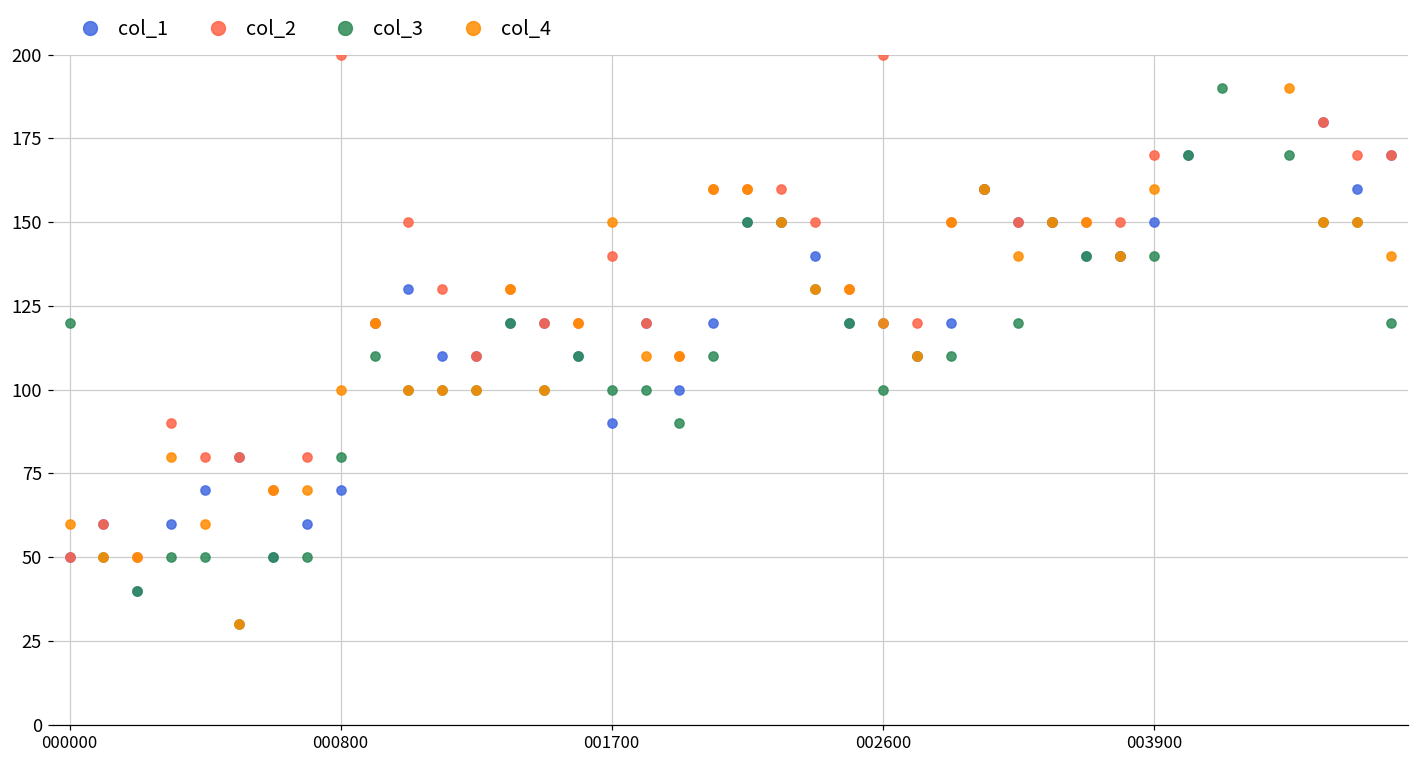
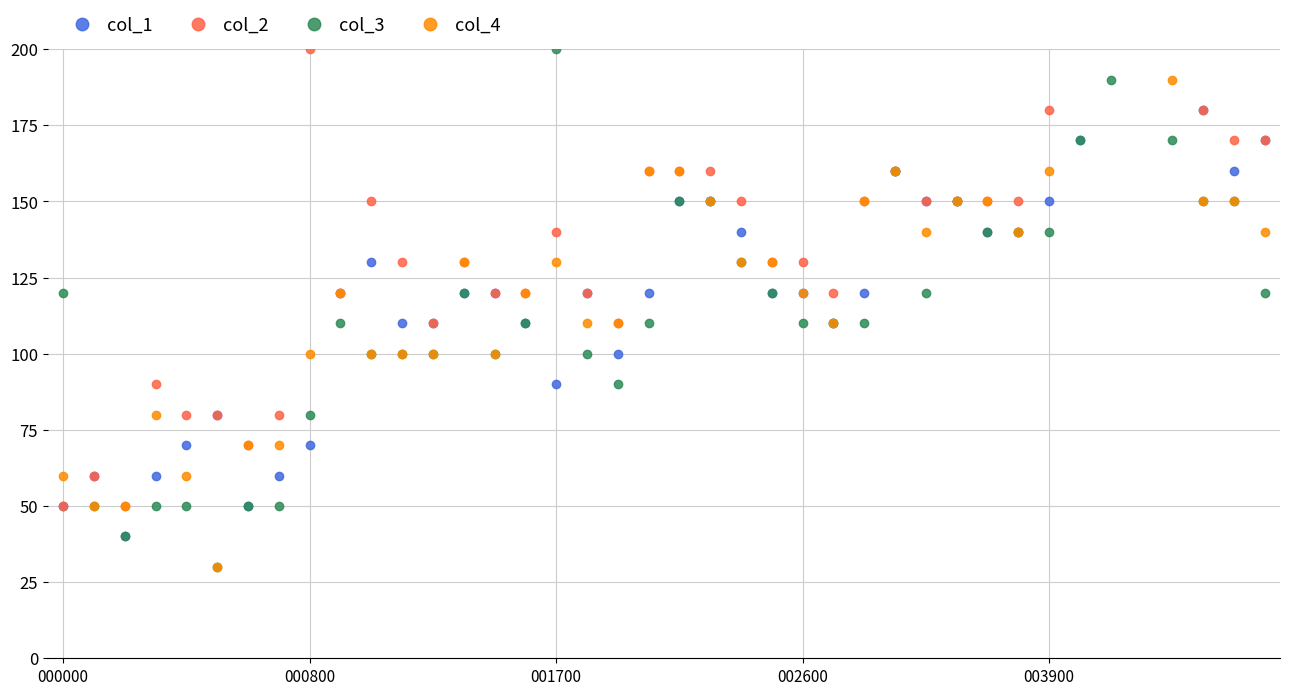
  {
    "col_1": {
      "000800": 70,
      "001700": 90,
      "003900": 150
    },
    "col_2": {
      "000800": 200,
      "001700": 140,
-     "002600": 200,
-     "003900": 170
+     "002600": 130,
+     "003900": 180
    },
    "col_3": {
      "000000": 120,
      "000800": 80,
-     "001700": 100,
-     "002600": 100,
+     "001700": 200,
+     "002600": 110,
      "003900": 140
    },
    "col_4": {
      "000000": 60,
      "000800": 100,
-     "001700": 150,
+     "001700": 130,
      "003900": 160
    }
  }
